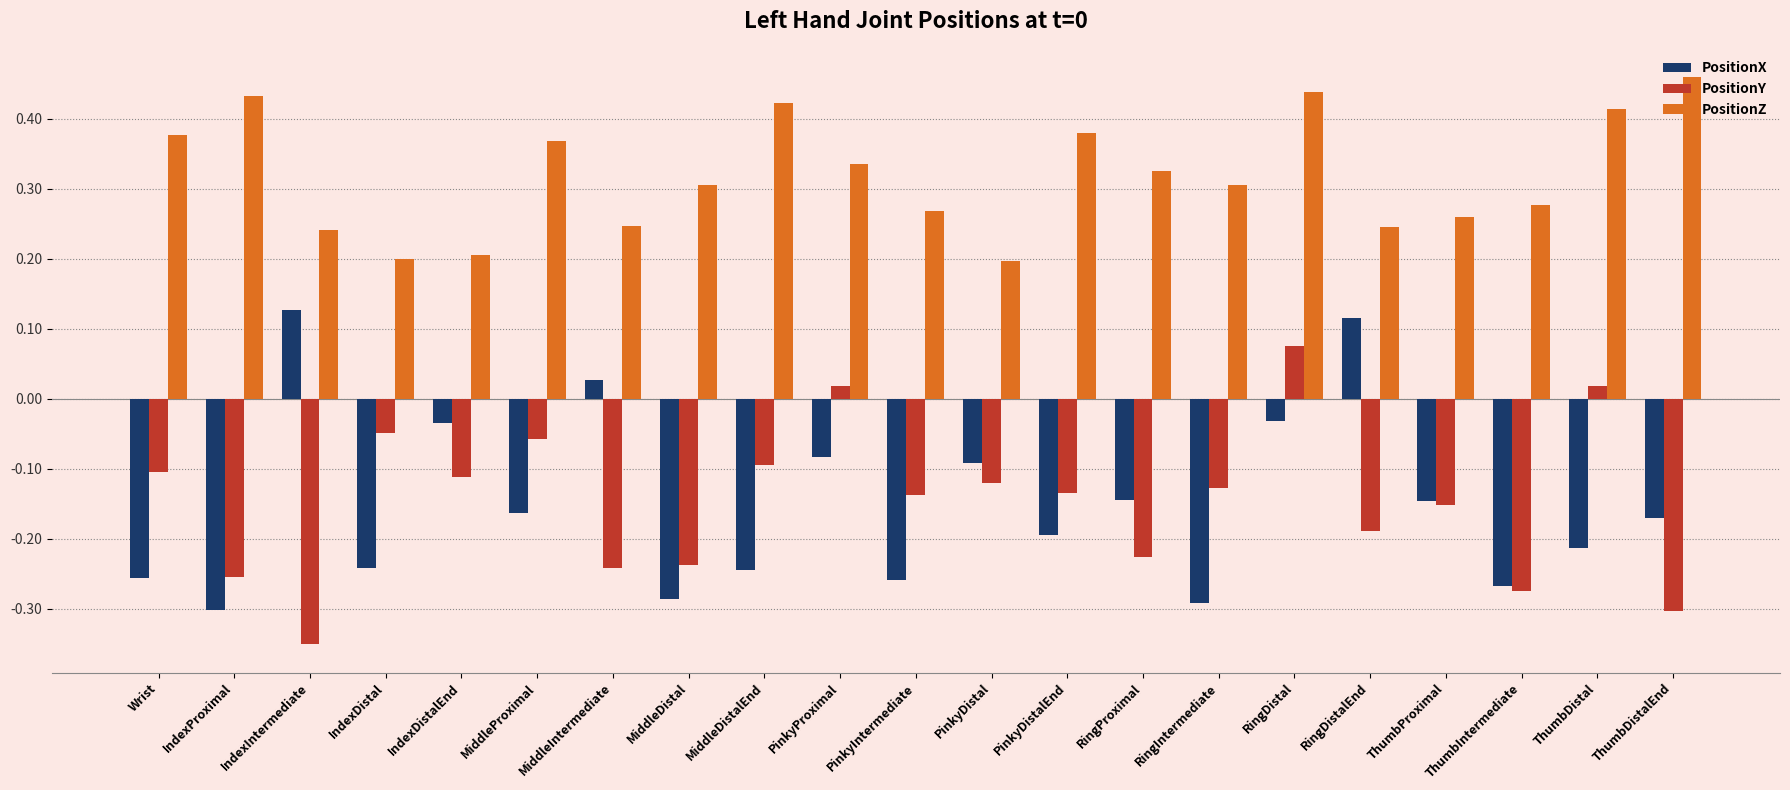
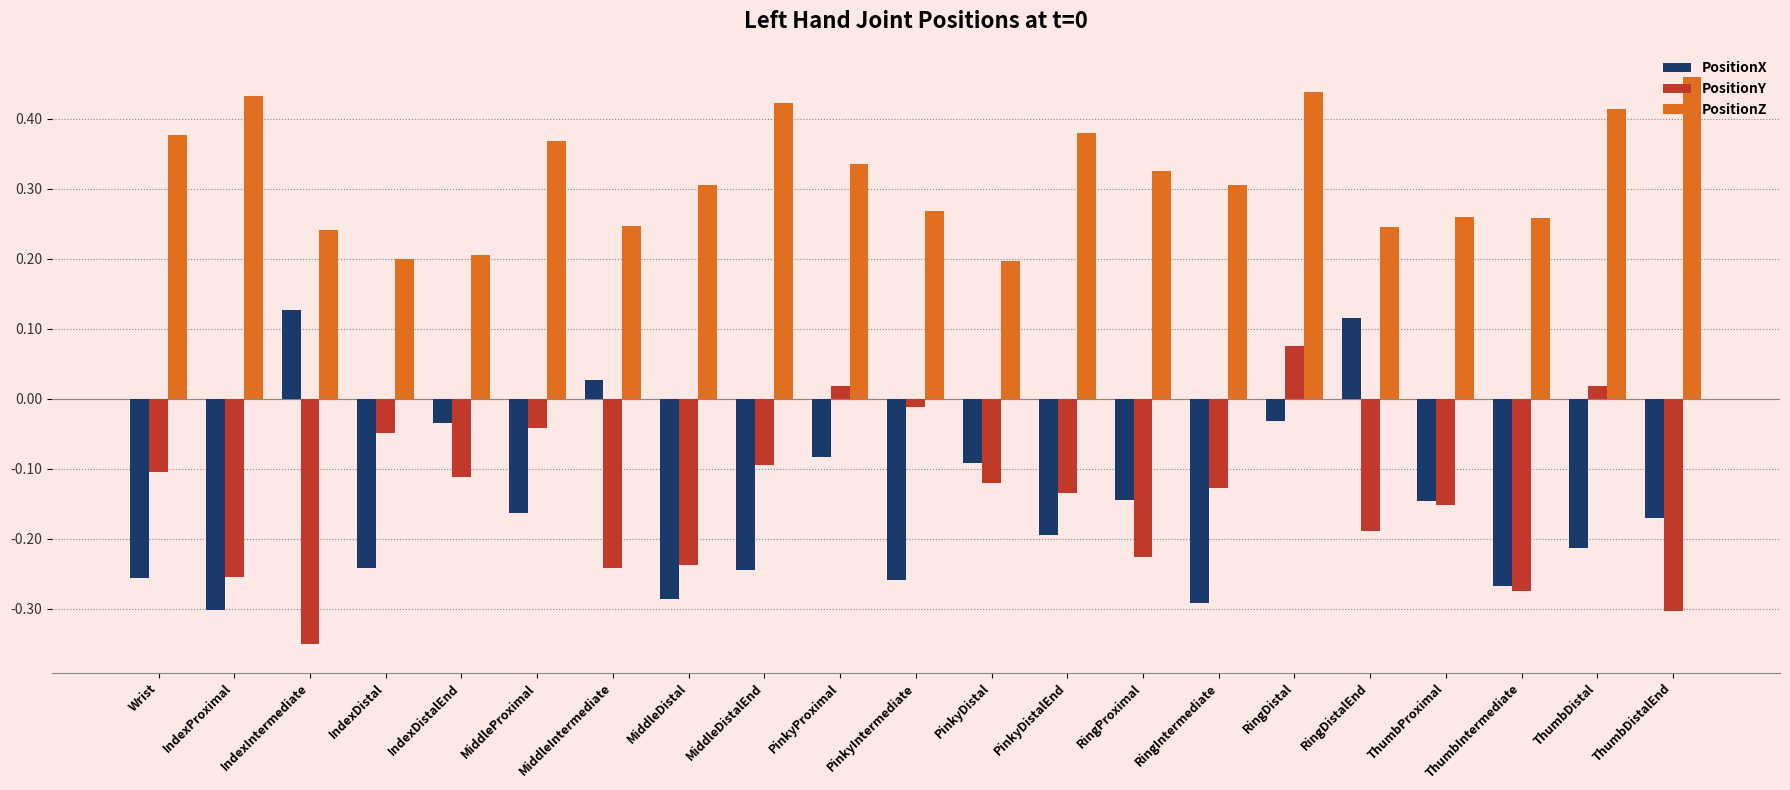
  {
    "PositionX": {
      "Wrist": -0.26,
      "IndexProximal": -0.30,
      "IndexIntermediate": 0.13,
      "IndexDistal": -0.24,
      "IndexDistalEnd": -0.04,
      "MiddleProximal": -0.16,
      "MiddleIntermediate": 0.03,
      "MiddleDistal": -0.29,
      "MiddleDistalEnd": -0.24,
      "PinkyProximal": -0.08,
      "PinkyIntermediate": -0.26,
      "PinkyDistal": -0.09,
      "PinkyDistalEnd": -0.19,
      "RingProximal": -0.15,
      "RingIntermediate": -0.29,
      "RingDistal": -0.03,
      "RingDistalEnd": 0.12,
      "ThumbProximal": -0.15,
      "ThumbIntermediate": -0.27,
      "ThumbDistal": -0.21,
      "ThumbDistalEnd": -0.17
    },
    "PositionY": {
      "Wrist": -0.11,
      "IndexProximal": -0.25,
      "IndexIntermediate": -0.35,
      "IndexDistal": -0.05,
      "IndexDistalEnd": -0.11,
-     "MiddleProximal": -0.06,
+     "MiddleProximal": -0.04,
      "MiddleIntermediate": -0.24,
      "MiddleDistal": -0.24,
      "MiddleDistalEnd": -0.09,
      "PinkyProximal": 0.02,
-     "PinkyIntermediate": -0.14,
+     "PinkyIntermediate": -0.01,
      "PinkyDistal": -0.12,
      "PinkyDistalEnd": -0.13,
      "RingProximal": -0.23,
      "RingIntermediate": -0.13,
      "RingDistal": 0.08,
      "RingDistalEnd": -0.19,
      "ThumbProximal": -0.15,
      "ThumbIntermediate": -0.27,
      "ThumbDistal": 0.02,
      "ThumbDistalEnd": -0.30
    },
    "PositionZ": {
      "Wrist": 0.38,
      "IndexProximal": 0.43,
      "IndexIntermediate": 0.24,
      "IndexDistal": 0.20,
      "IndexDistalEnd": 0.21,
      "MiddleProximal": 0.37,
      "MiddleIntermediate": 0.25,
      "MiddleDistal": 0.31,
      "MiddleDistalEnd": 0.42,
      "PinkyProximal": 0.34,
      "PinkyIntermediate": 0.27,
      "PinkyDistal": 0.20,
      "PinkyDistalEnd": 0.38,
      "RingProximal": 0.33,
      "RingIntermediate": 0.31,
      "RingDistal": 0.44,
      "RingDistalEnd": 0.25,
      "ThumbProximal": 0.26,
-     "ThumbIntermediate": 0.28,
+     "ThumbIntermediate": 0.26,
      "ThumbDistal": 0.41,
      "ThumbDistalEnd": 0.46
    }
  }
